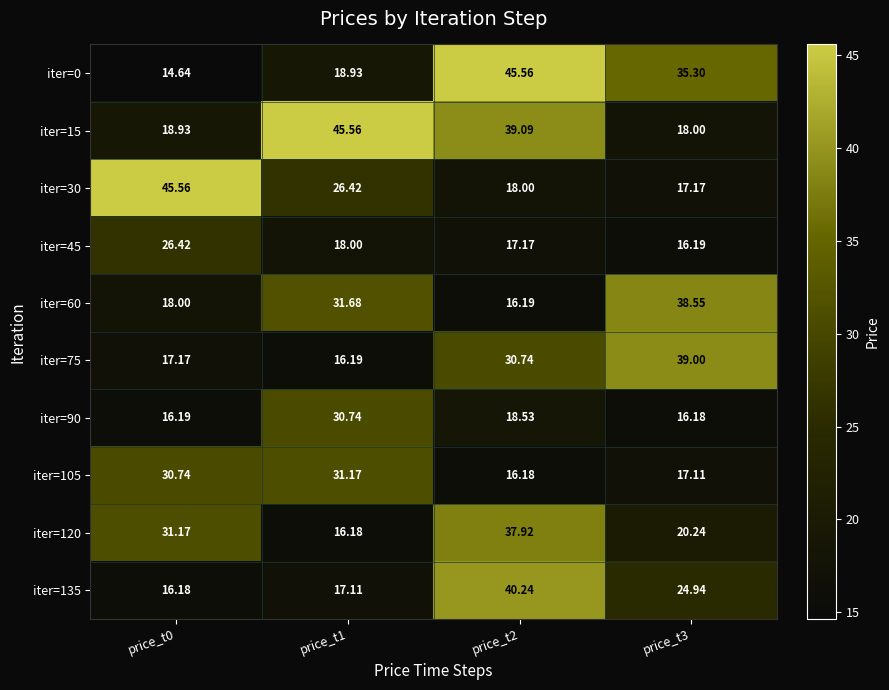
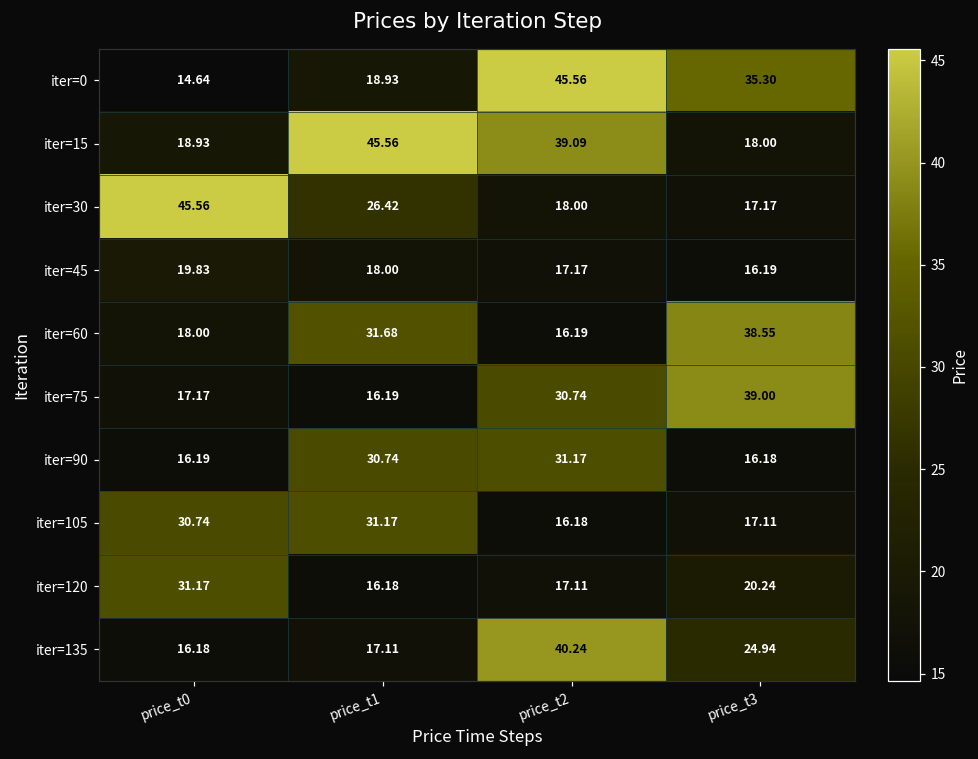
  {
    "iter=0": {
      "price_t0": 14.64,
      "price_t1": 18.93,
      "price_t2": 45.56,
      "price_t3": 35.30
    },
    "iter=15": {
      "price_t0": 18.93,
      "price_t1": 45.56,
      "price_t2": 39.09,
      "price_t3": 18.00
    },
    "iter=30": {
      "price_t0": 45.56,
      "price_t1": 26.42,
      "price_t2": 18.00,
      "price_t3": 17.17
    },
    "iter=45": {
-     "price_t0": 26.42,
+     "price_t0": 19.83,
      "price_t1": 18.00,
      "price_t2": 17.17,
      "price_t3": 16.19
    },
    "iter=60": {
      "price_t0": 18.00,
      "price_t1": 31.68,
      "price_t2": 16.19,
      "price_t3": 38.55
    },
    "iter=75": {
      "price_t0": 17.17,
      "price_t1": 16.19,
      "price_t2": 30.74,
      "price_t3": 39.00
    },
    "iter=90": {
      "price_t0": 16.19,
      "price_t1": 30.74,
-     "price_t2": 18.53,
+     "price_t2": 31.17,
      "price_t3": 16.18
    },
    "iter=105": {
      "price_t0": 30.74,
      "price_t1": 31.17,
      "price_t2": 16.18,
      "price_t3": 17.11
    },
    "iter=120": {
      "price_t0": 31.17,
      "price_t1": 16.18,
-     "price_t2": 37.92,
+     "price_t2": 17.11,
      "price_t3": 20.24
    },
    "iter=135": {
      "price_t0": 16.18,
      "price_t1": 17.11,
      "price_t2": 40.24,
      "price_t3": 24.94
    }
  }
